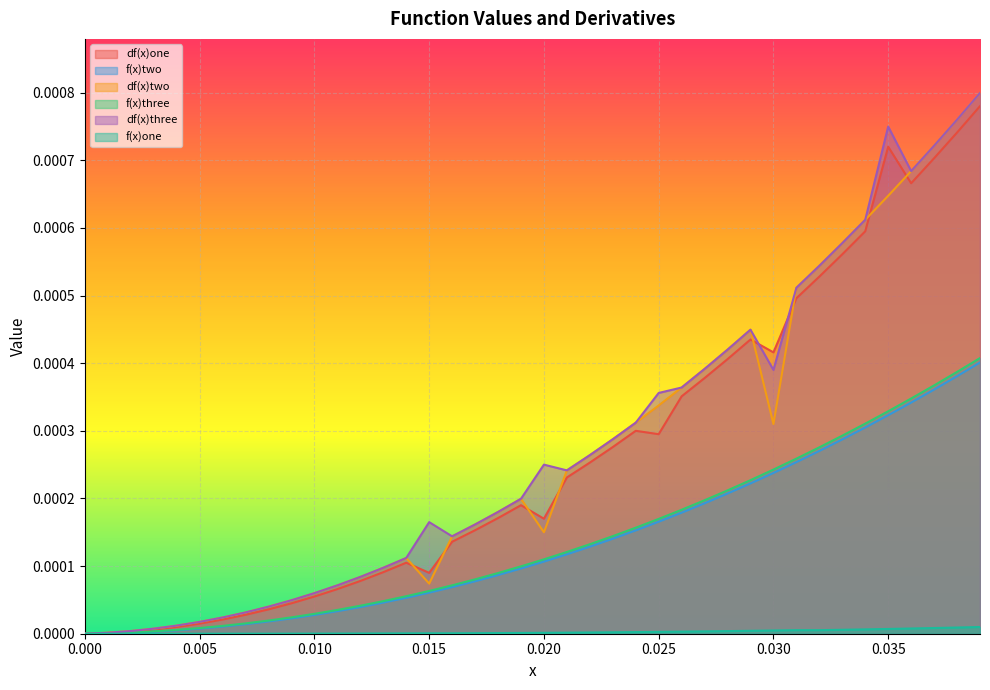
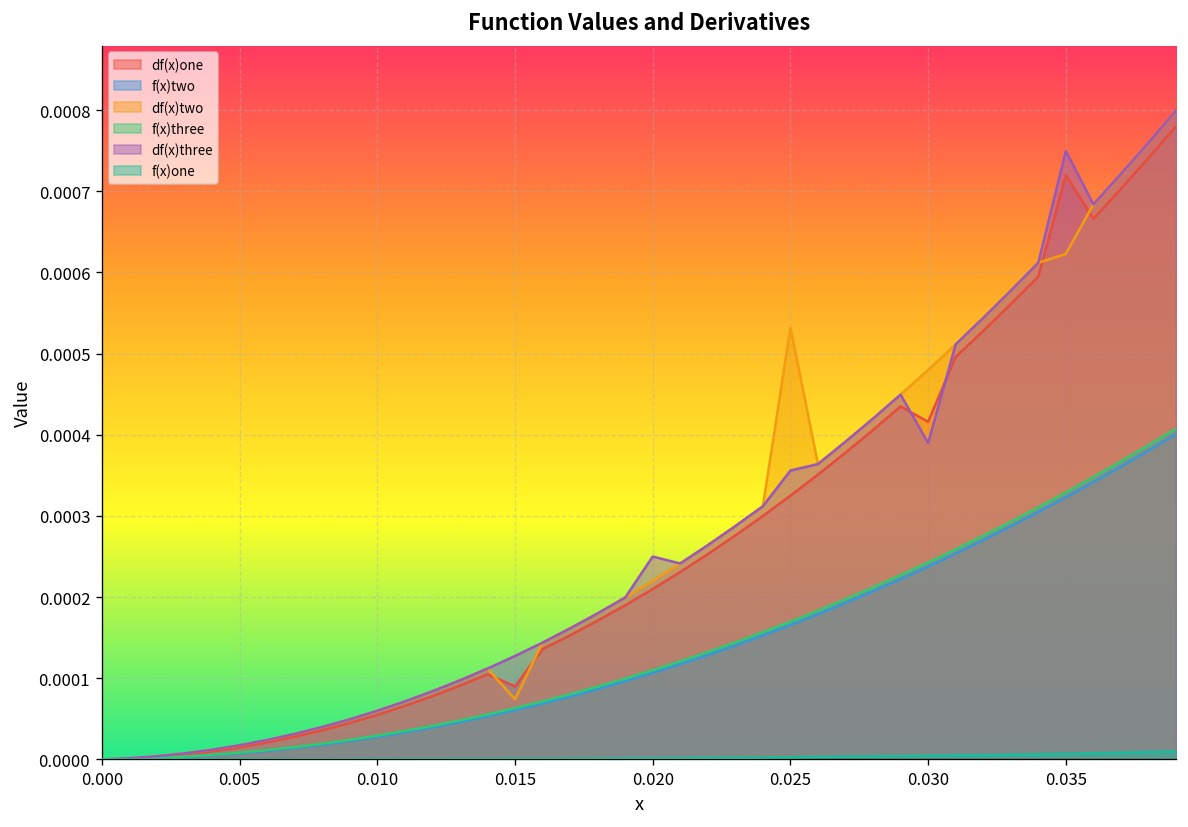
  {
    "df(x)one": {
      "0.010": 0.00006,
      "0.015": 0.00009,
-     "0.020": 0.00017,
-     "0.025": 0.00030,
+     "0.020": 0.00021,
+     "0.025": 0.00033,
      "0.030": 0.00042,
      "0.035": 0.00072
    },
    "df(x)two": {
      "0.015": 0.00007,
-     "0.020": 0.00015,
-     "0.025": 0.00034,
-     "0.030": 0.00031,
-     "0.035": 0.00065
+     "0.020": 0.00022,
+     "0.025": 0.00053,
+     "0.030": 0.00048,
+     "0.035": 0.00062
    },
    "df(x)three": {
-     "0.015": 0.00017,
+     "0.015": 0.00013,
      "0.020": 0.00025,
      "0.025": 0.00036,
      "0.030": 0.00039,
      "0.035": 0.00075
    }
  }
